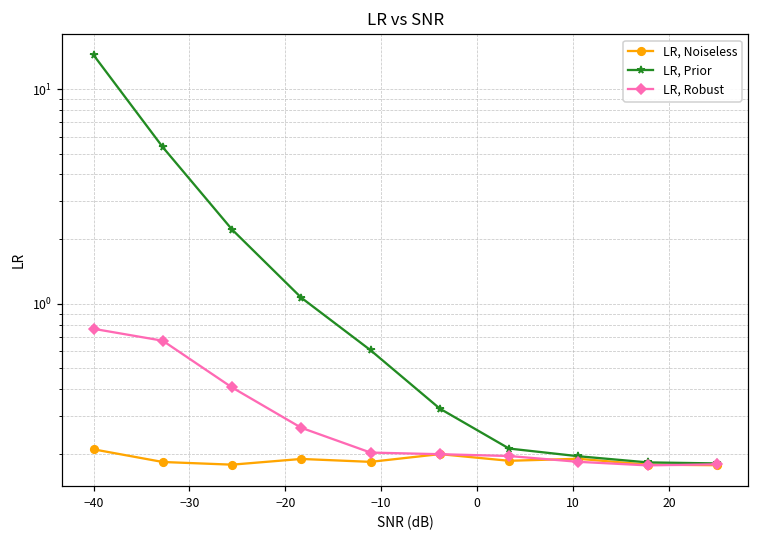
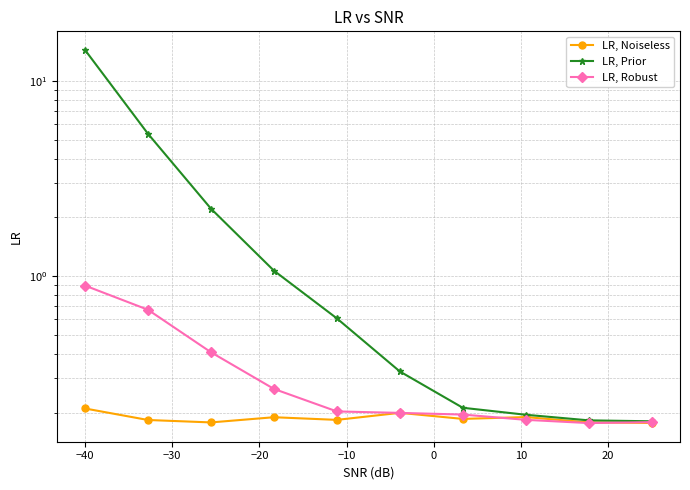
  {
    "LR, Noiseless": {
      "−40": 0.21
    },
    "LR, Prior": {
      "−40": 14
    },
    "LR, Robust": {
-     "−40": 0.76
+     "−40": 0.9
    }
  }
